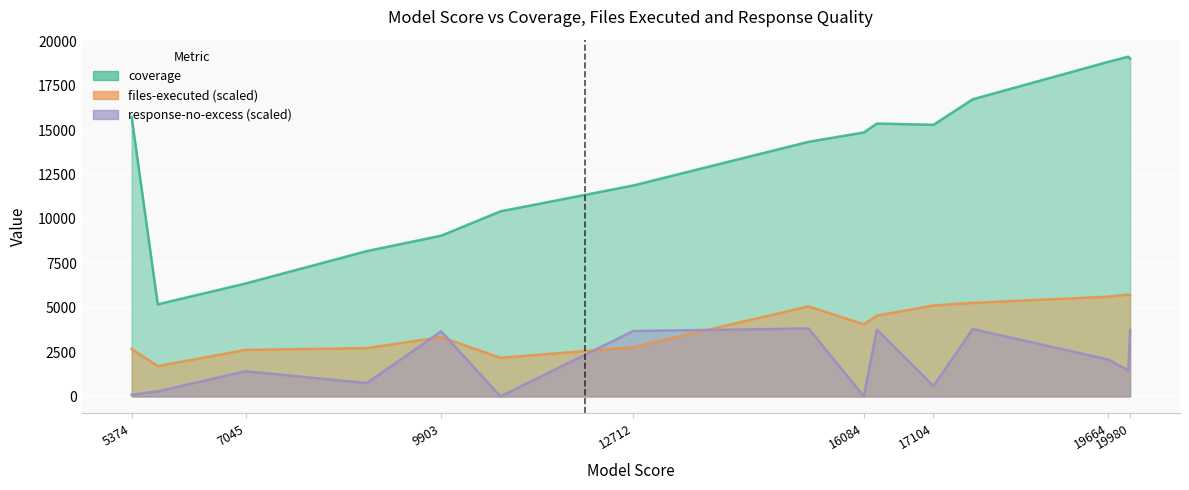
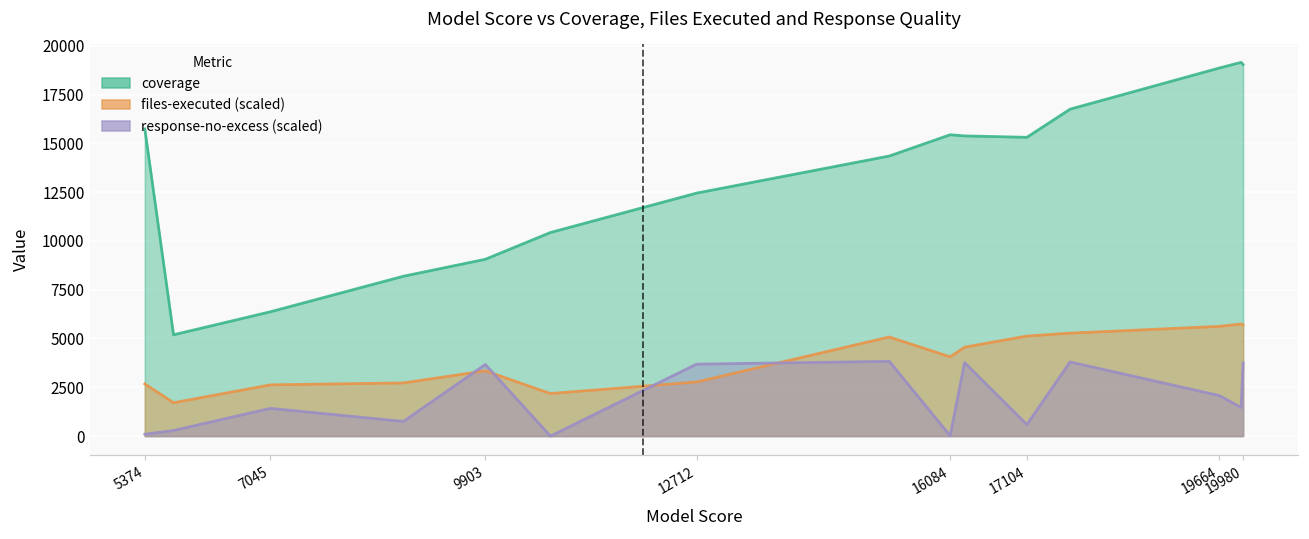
  {
    "coverage": {
      "5374": 15700,
      "7045": 6400,
      "9903": 9100,
-     "12712": 11900,
-     "16084": 14900,
+     "12712": 12400,
+     "16084": 15400,
      "17104": 15300,
      "19664": 18900,
      "19980": 19000
    },
    "files-executed (scaled)": {
      "5374": 2700,
      "7045": 2600,
      "9903": 3300,
      "12712": 2800,
      "16084": 4100,
      "17104": 5100,
      "19664": 5600,
      "19980": 5700
    },
    "response-no-excess (scaled)": {
      "5374": 100,
      "7045": 1400,
      "9903": 3700,
      "12712": 3700,
      "16084": 0,
      "17104": 600,
      "19664": 2100,
      "19980": 3800
    }
  }
